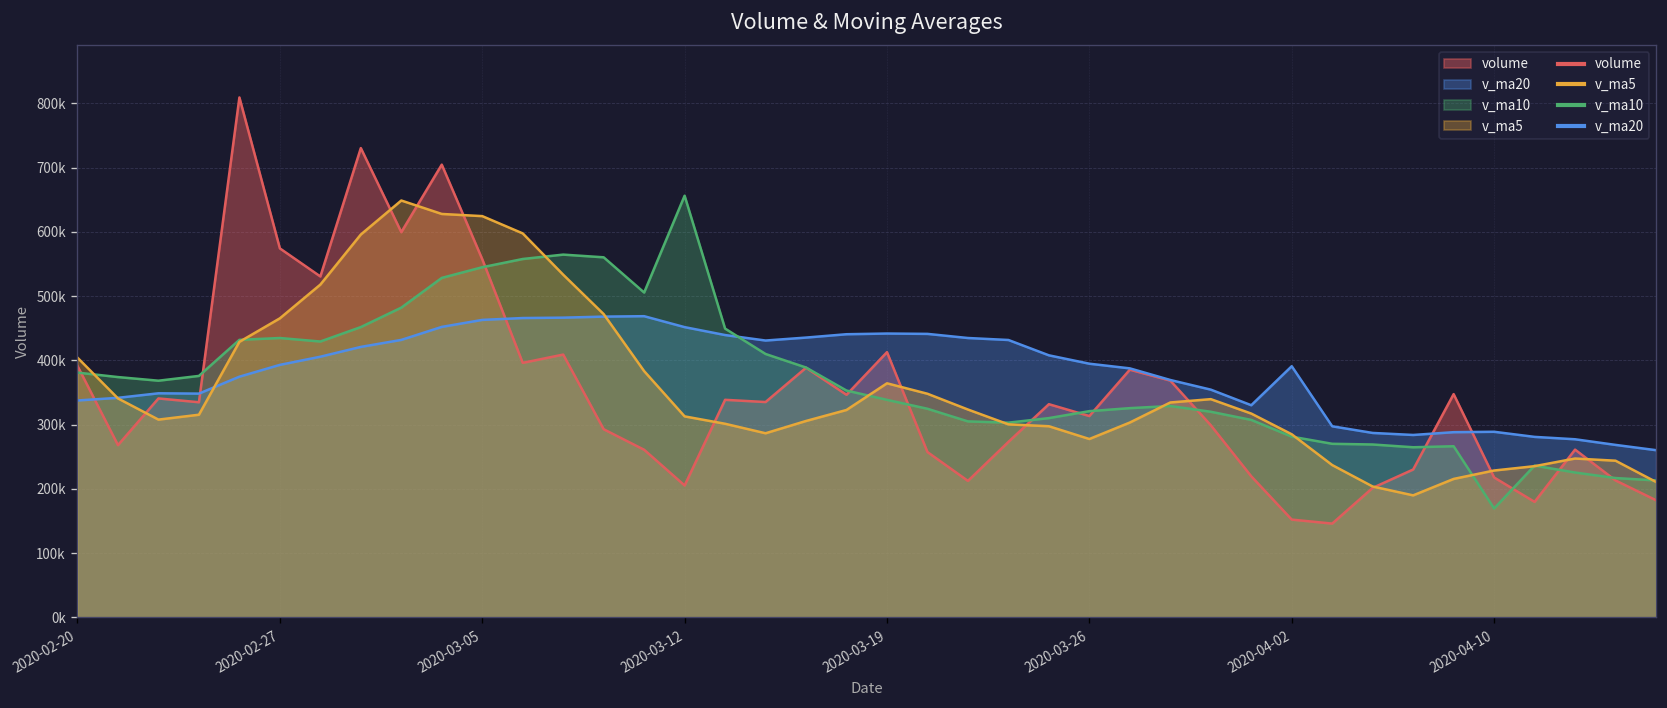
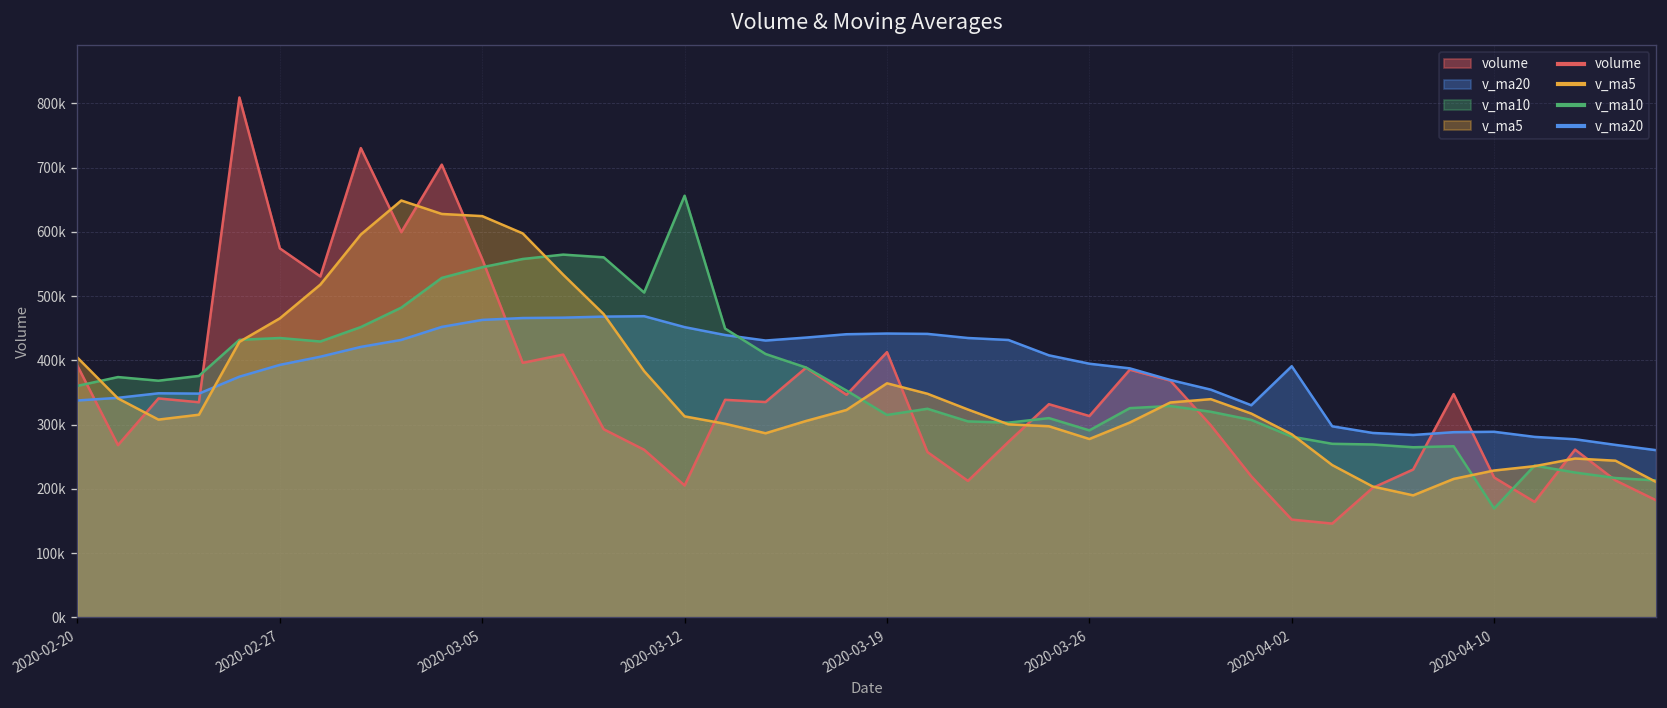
  {
    "v_ma20": {
      "2020-02-20": 340000,
      "2020-02-27": 390000,
      "2020-03-05": 460000,
      "2020-03-12": 450000,
      "2020-03-19": 440000,
      "2020-03-26": 390000,
      "2020-04-02": 390000,
      "2020-04-10": 290000
    },
    "v_ma10": {
-     "2020-02-20": 380000,
+     "2020-02-20": 360000,
      "2020-02-27": 430000,
      "2020-03-05": 540000,
      "2020-03-12": 660000,
-     "2020-03-19": 340000,
-     "2020-03-26": 320000,
+     "2020-03-19": 310000,
+     "2020-03-26": 290000,
      "2020-04-10": 170000
    }
  }
